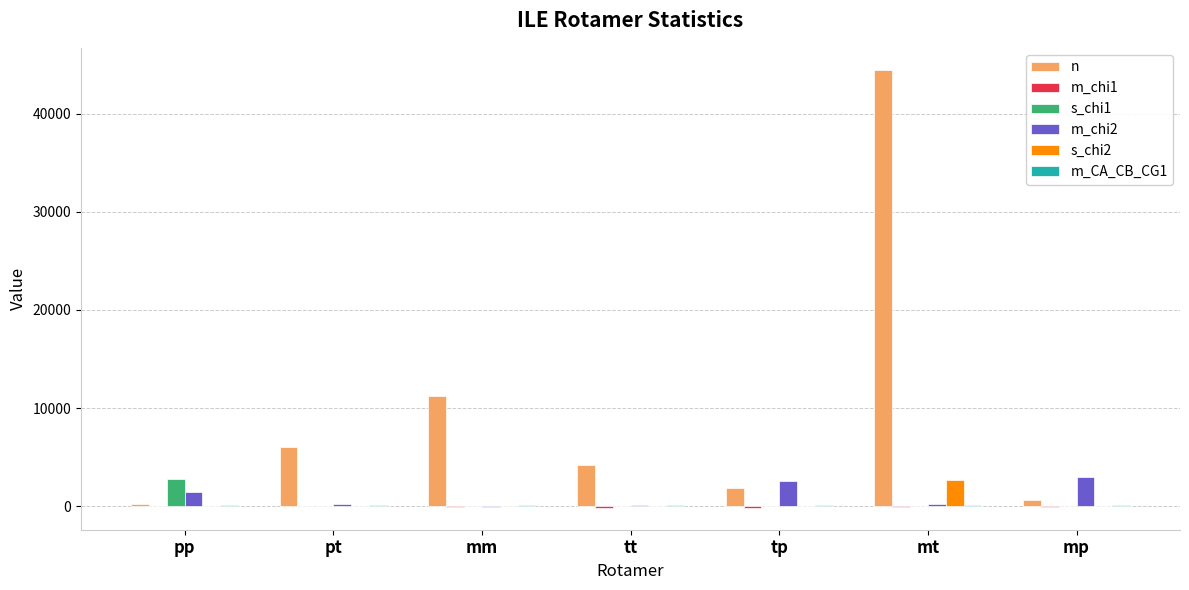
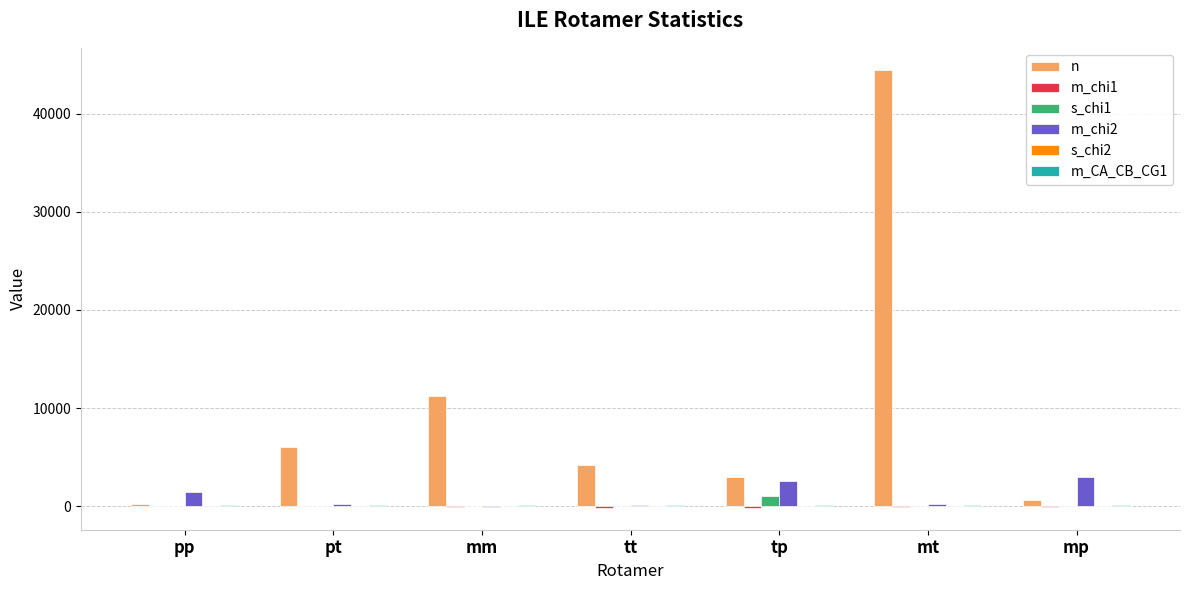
  {
    "n": {
      "pt": 6000,
      "mm": 11000,
      "tt": 4000,
-     "tp": 2000,
+     "tp": 3000,
      "mt": 44000,
      "mp": 1000
    },
    "s_chi1": {
-     "pp": 3000,
-     "tp": 0
+     "pp": 0,
+     "tp": 1000
    },
    "m_chi2": {
      "pp": 1000,
      "tp": 3000,
      "mp": 3000
    },
    "s_chi2": {
-     "mt": 3000
+     "mt": 0
    }
  }
